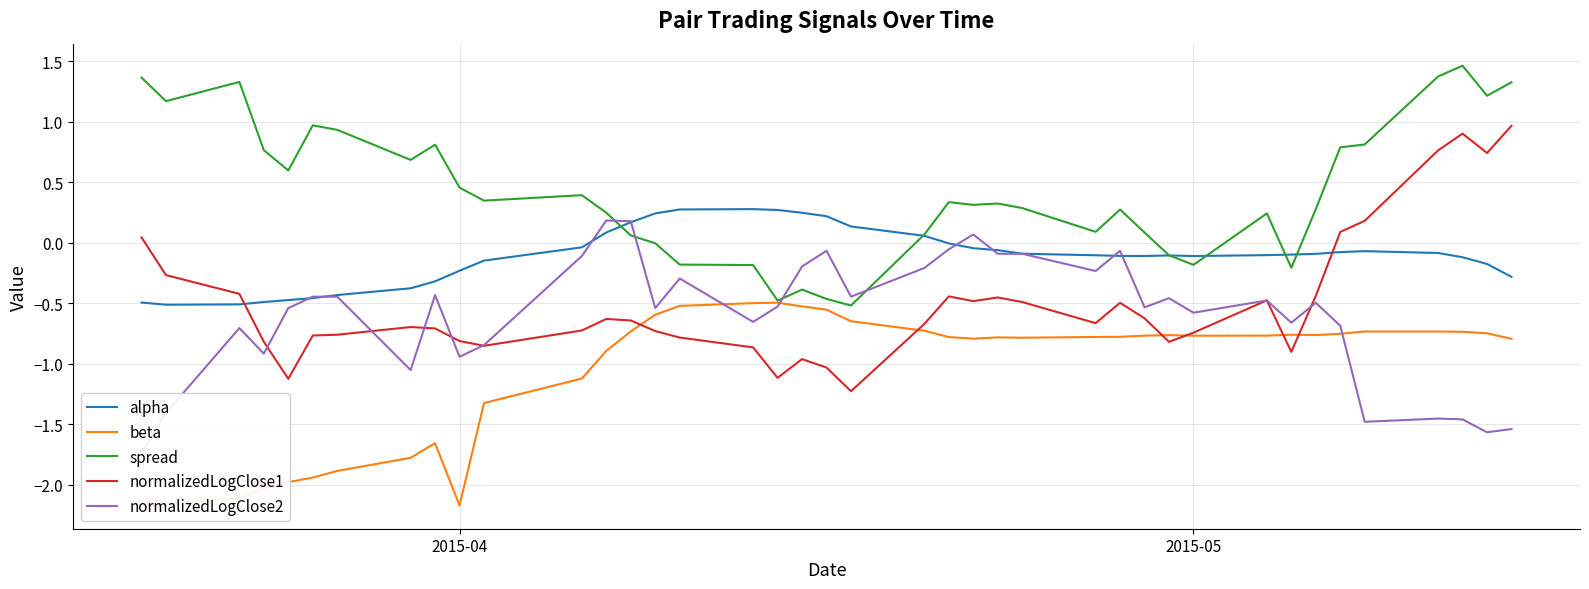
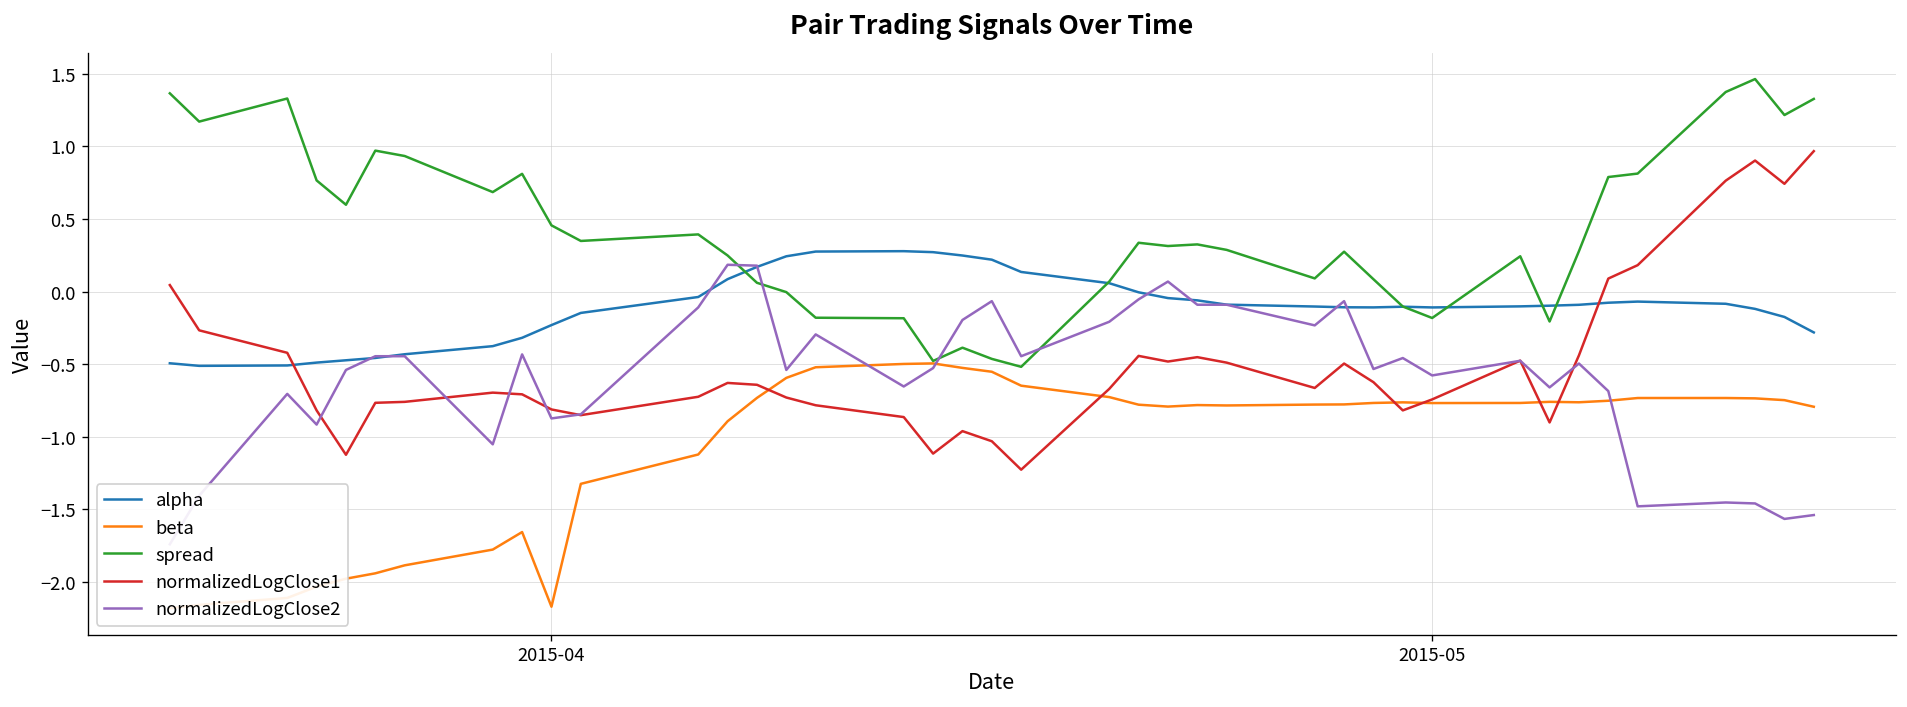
  {
    "alpha": {
      "2015-04": -0.23,
      "2015-05": -0.11
    },
    "beta": {
      "2015-04": -2.17,
      "2015-05": -0.77
    },
    "spread": {
      "2015-04": 0.46,
      "2015-05": -0.18
    },
    "normalizedLogClose1": {
      "2015-04": -0.81,
      "2015-05": -0.74
    },
    "normalizedLogClose2": {
-     "2015-04": -0.94,
+     "2015-04": -0.87,
      "2015-05": -0.58
    }
  }
